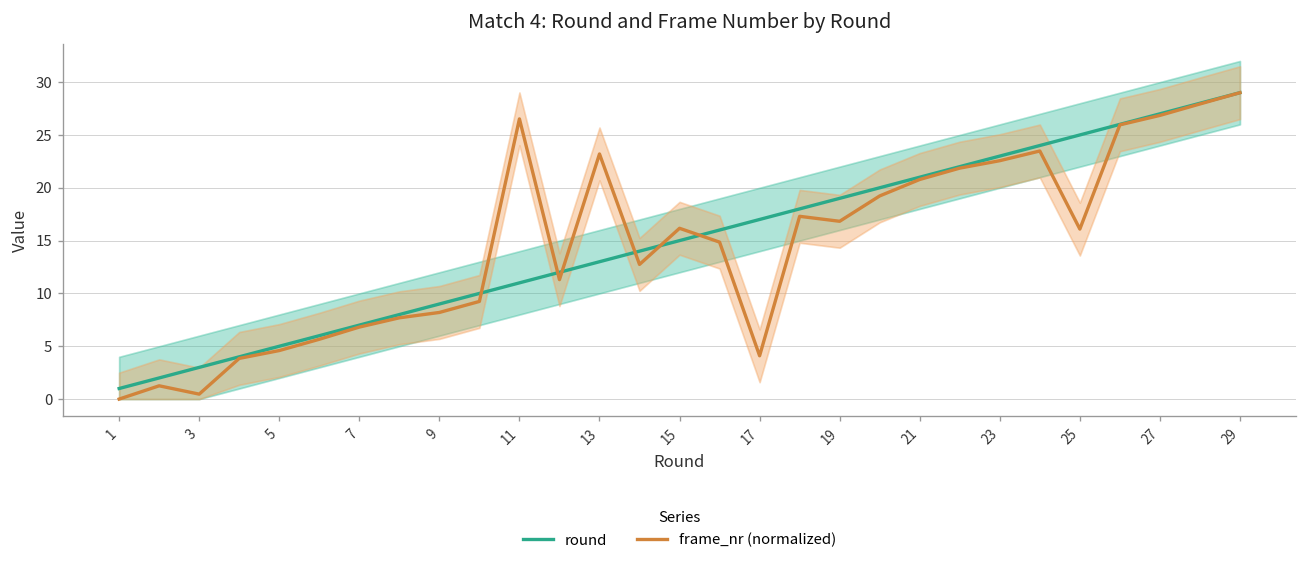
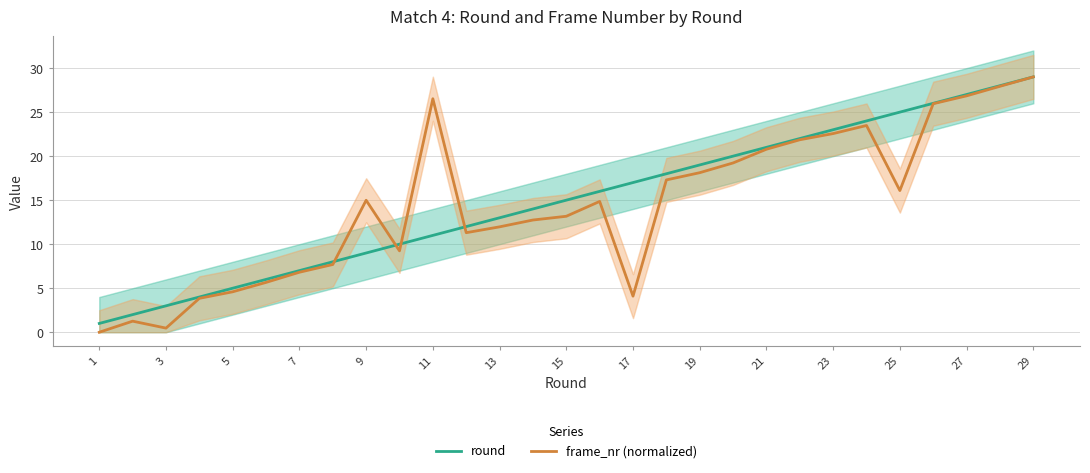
  {
    "frame_nr (normalized)": {
      "1": 0,
      "3": 0,
      "5": 5,
-     "9": 8,
+     "9": 15,
      "11": 27,
-     "13": 23,
-     "15": 16,
+     "13": 12,
+     "15": 13,
      "17": 4,
-     "19": 17,
+     "19": 18,
      "23": 23,
      "25": 16
    }
  }
